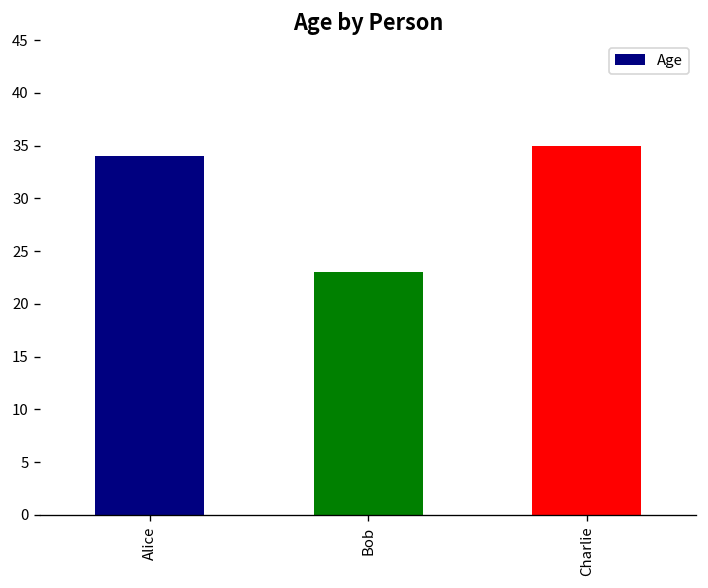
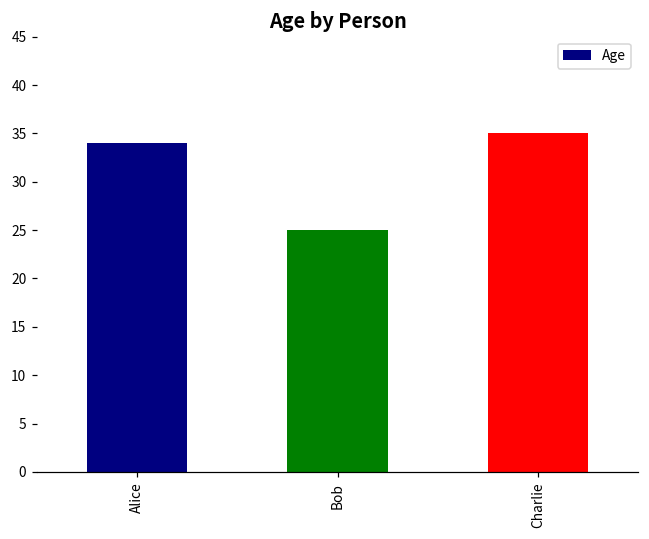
  {
    "Alice": 34,
-   "Bob": 23,
+   "Bob": 25,
    "Charlie": 35
  }
